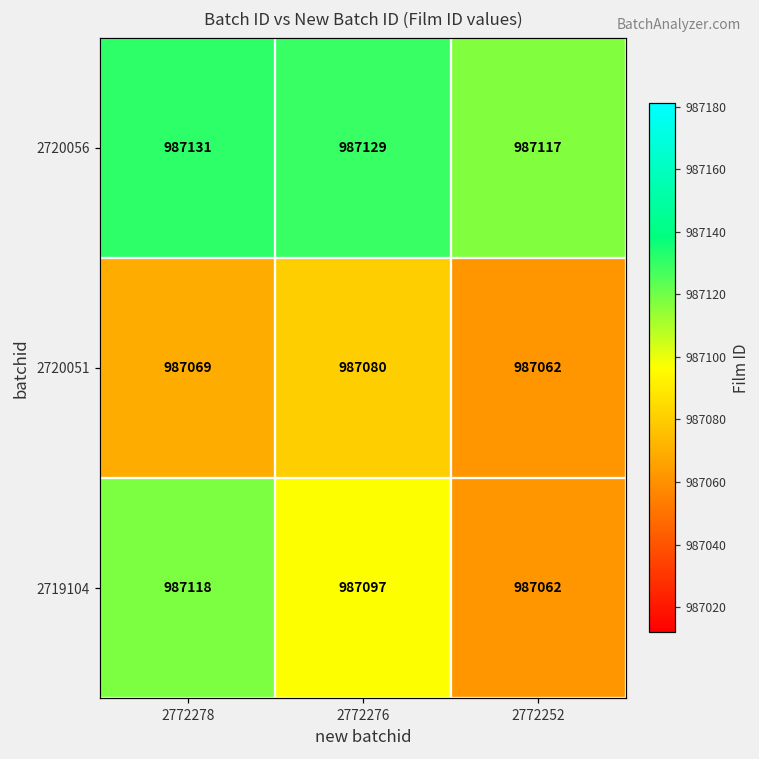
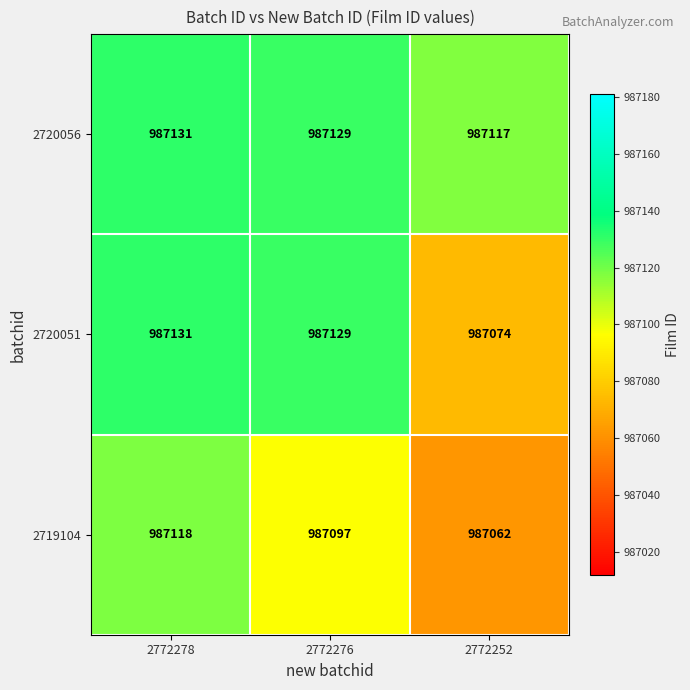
  {
    "2720056": {
      "2772278": 987131,
      "2772276": 987129,
      "2772252": 987117
    },
    "2720051": {
-     "2772278": 987069,
-     "2772276": 987080,
-     "2772252": 987062
+     "2772278": 987131,
+     "2772276": 987129,
+     "2772252": 987074
    },
    "2719104": {
      "2772278": 987118,
      "2772276": 987097,
      "2772252": 987062
    }
  }
